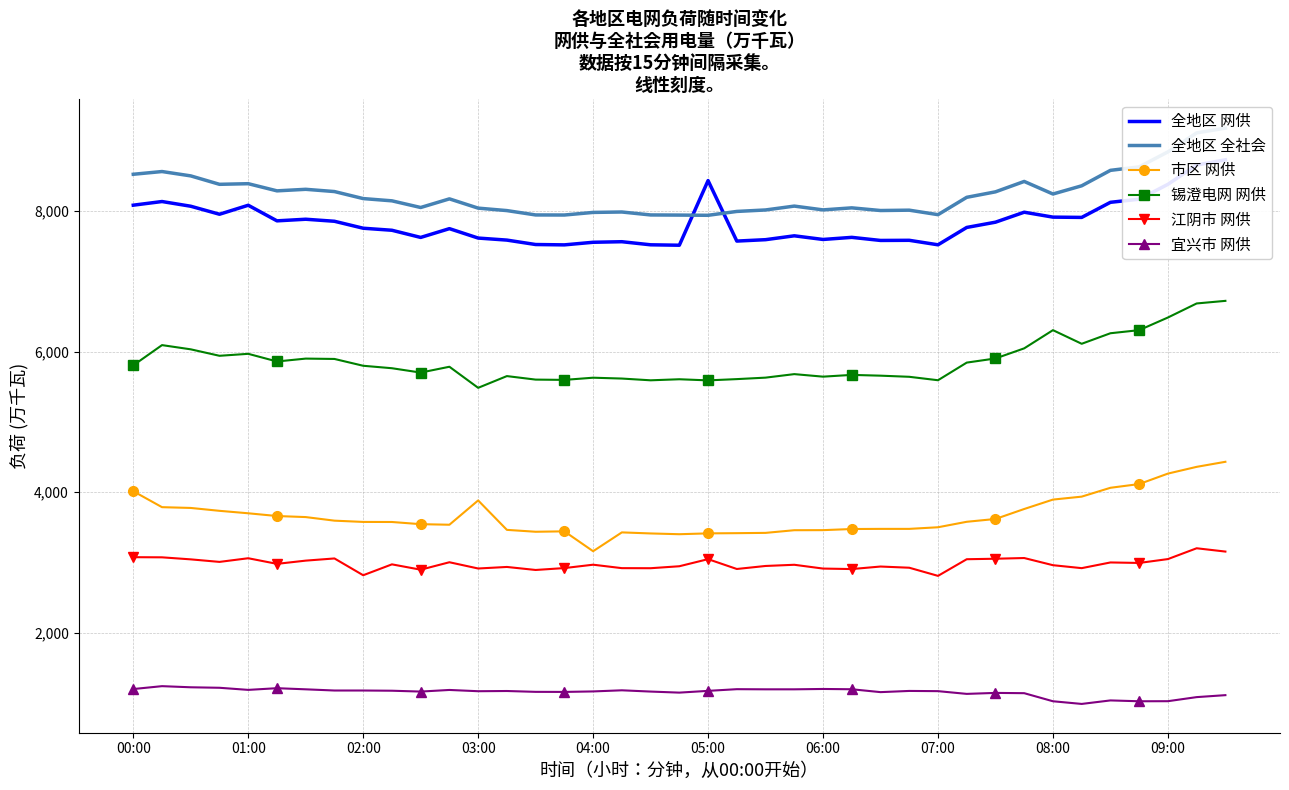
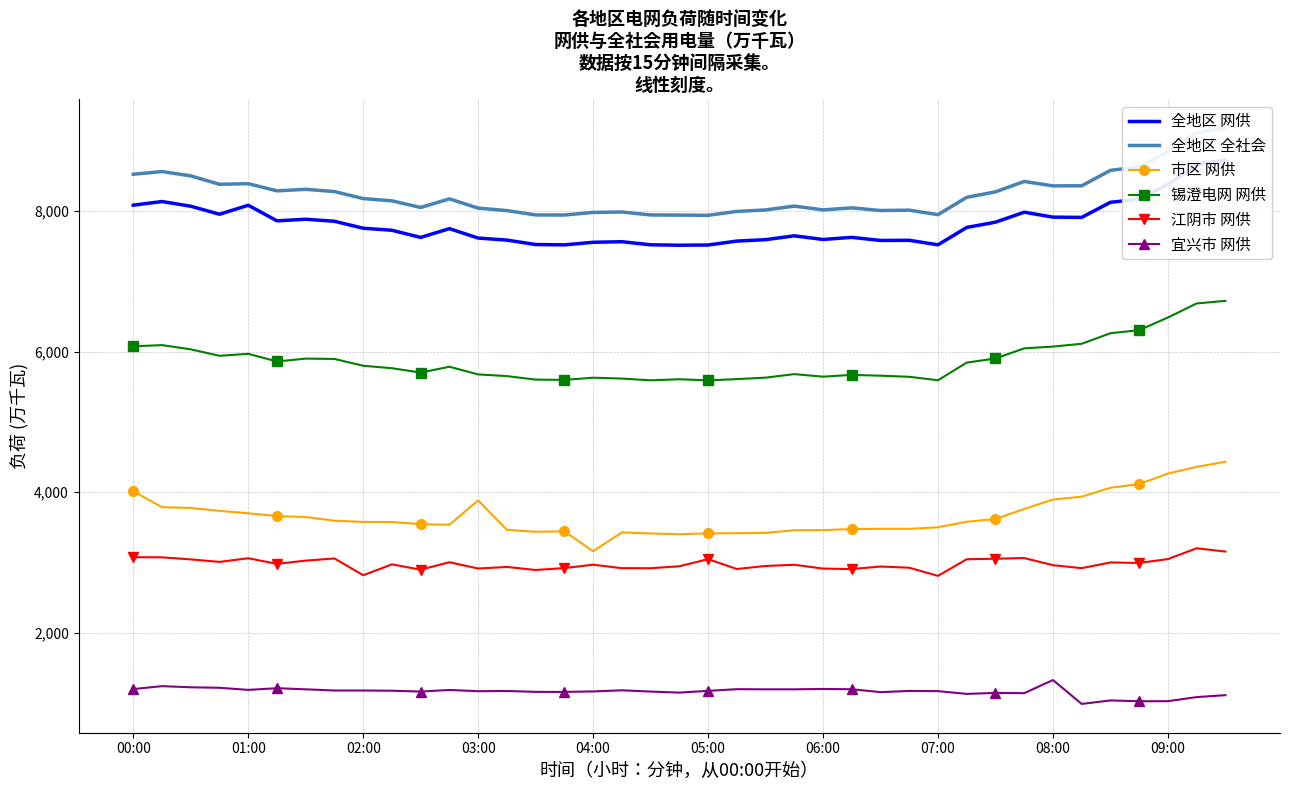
  {
    "全地区 网供": {
      "00:00": "8,100",
      "01:00": "8,100",
      "02:00": "7,800",
      "03:00": "7,600",
      "04:00": "7,600",
-     "05:00": "8,400",
+     "05:00": "7,500",
      "06:00": "7,600",
      "07:00": "7,500",
      "08:00": "7,900"
    },
    "全地区 全社会": {
      "00:00": "8,500",
      "01:00": "8,400",
      "02:00": "8,200",
      "03:00": "8,000",
      "04:00": "8,000",
      "05:00": "7,900",
      "06:00": "8,000",
      "07:00": "8,000",
-     "08:00": "8,200"
+     "08:00": "8,400"
    },
    "市区 网供": {
      "00:00": "4,000",
      "01:00": "3,700",
      "02:00": "3,600",
      "03:00": "3,900",
      "04:00": "3,200",
      "05:00": "3,400",
      "06:00": "3,500",
      "07:00": "3,500",
      "08:00": "3,900",
      "09:00": "4,300"
    },
    "锡澄电网 网供": {
-     "00:00": "5,800",
+     "00:00": "6,100",
      "01:00": "6,000",
      "02:00": "5,800",
-     "03:00": "5,500",
+     "03:00": "5,700",
      "04:00": "5,600",
      "05:00": "5,600",
      "06:00": "5,600",
      "07:00": "5,600",
-     "08:00": "6,300",
+     "08:00": "6,100",
      "09:00": "6,500"
    },
    "江阴市 网供": {
      "00:00": "3,100",
      "01:00": "3,100",
      "02:00": "2,800",
      "03:00": "2,900",
      "04:00": "3,000",
      "05:00": "3,000",
      "06:00": "2,900",
      "07:00": "2,800",
      "08:00": "3,000",
      "09:00": "3,000"
    },
    "宜兴市 网供": {
      "00:00": "1,200",
      "01:00": "1,200",
      "02:00": "1,200",
      "03:00": "1,200",
      "04:00": "1,200",
      "05:00": "1,200",
      "06:00": "1,200",
      "07:00": "1,200",
-     "08:00": "1,000",
+     "08:00": "1,300",
      "09:00": "1,000"
    }
  }
